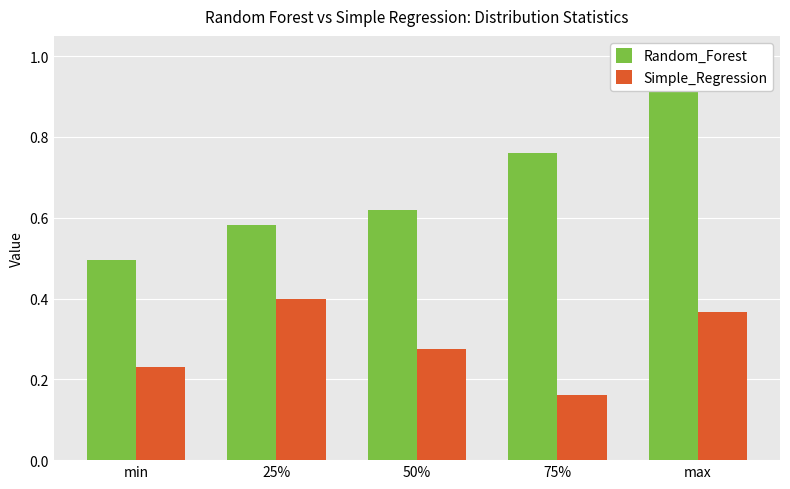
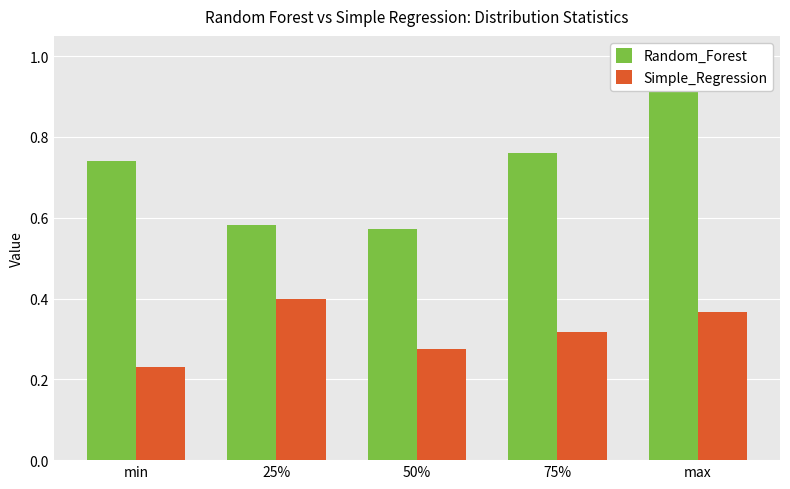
  {
    "Random_Forest": {
-     "min": 0.50,
+     "min": 0.74,
      "25%": 0.58,
-     "50%": 0.62,
+     "50%": 0.57,
      "75%": 0.76
    },
    "Simple_Regression": {
      "min": 0.23,
      "25%": 0.40,
      "50%": 0.28,
-     "75%": 0.16,
+     "75%": 0.32,
      "max": 0.37
    }
  }
